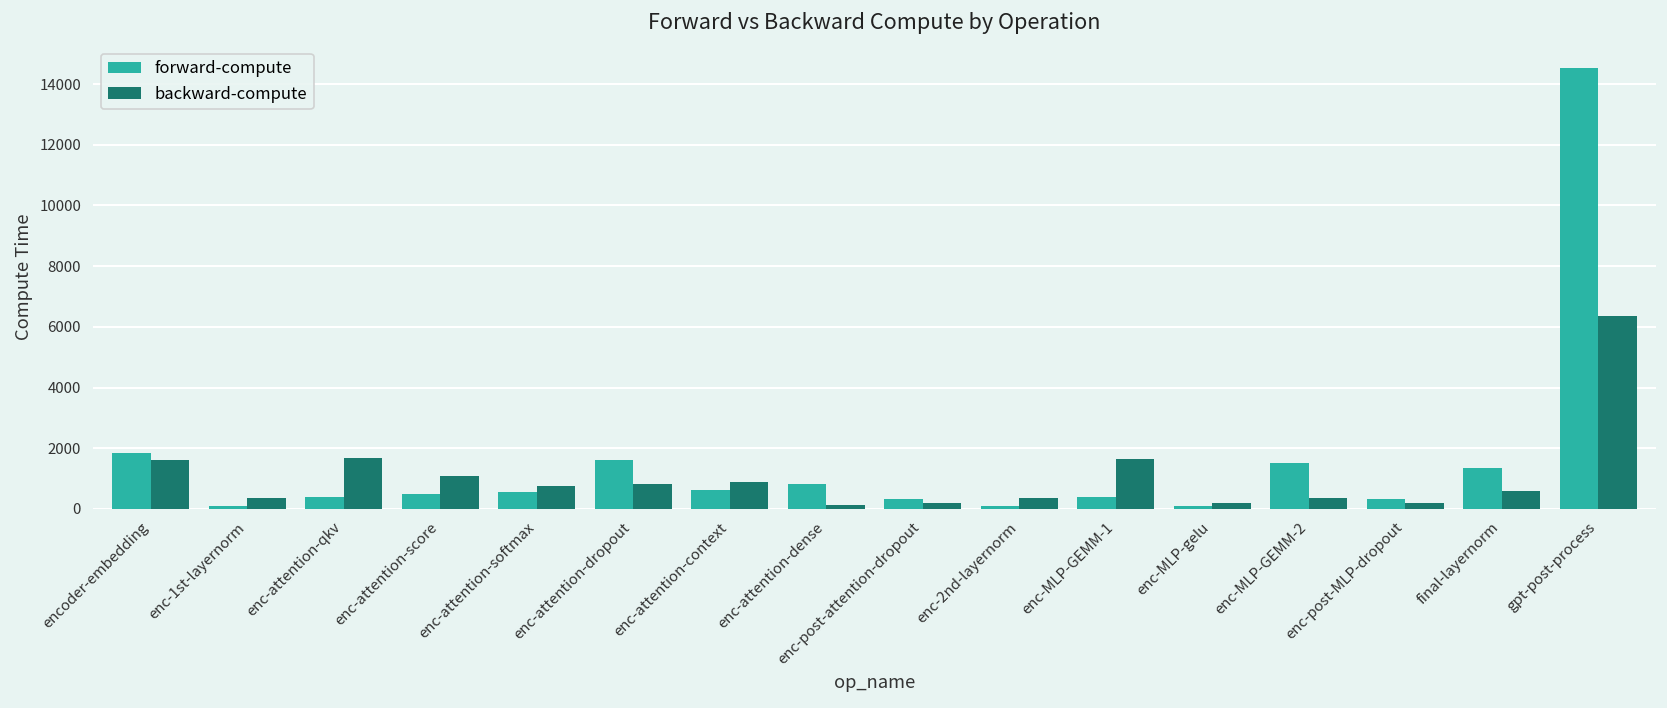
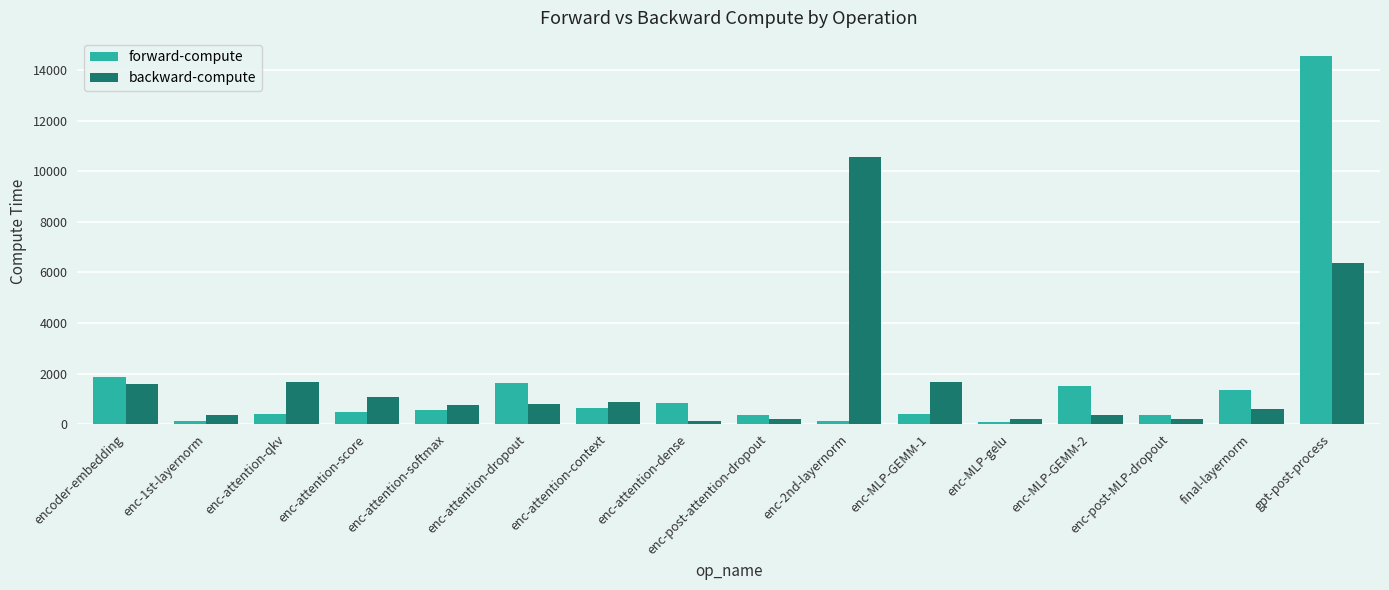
  {
    "forward-compute": {
      "encoder-embedding": 1900,
      "enc-1st-layernorm": 100,
      "enc-attention-qkv": 400,
      "enc-attention-score": 500,
      "enc-attention-softmax": 600,
      "enc-attention-dropout": 1600,
      "enc-attention-context": 600,
      "enc-attention-dense": 800,
      "enc-post-attention-dropout": 300,
      "enc-2nd-layernorm": 100,
      "enc-MLP-GEMM-1": 400,
      "enc-MLP-GEMM-2": 1500,
      "enc-post-MLP-dropout": 300,
      "final-layernorm": 1400,
      "gpt-post-process": 14500
    },
    "backward-compute": {
      "encoder-embedding": 1600,
      "enc-1st-layernorm": 400,
      "enc-attention-qkv": 1700,
      "enc-attention-score": 1100,
      "enc-attention-softmax": 700,
      "enc-attention-dropout": 800,
      "enc-attention-context": 900,
      "enc-attention-dense": 100,
      "enc-post-attention-dropout": 200,
-     "enc-2nd-layernorm": 400,
+     "enc-2nd-layernorm": 10600,
      "enc-MLP-GEMM-1": 1700,
      "enc-MLP-gelu": 200,
      "enc-MLP-GEMM-2": 400,
      "enc-post-MLP-dropout": 200,
      "final-layernorm": 600,
      "gpt-post-process": 6400
    }
  }
